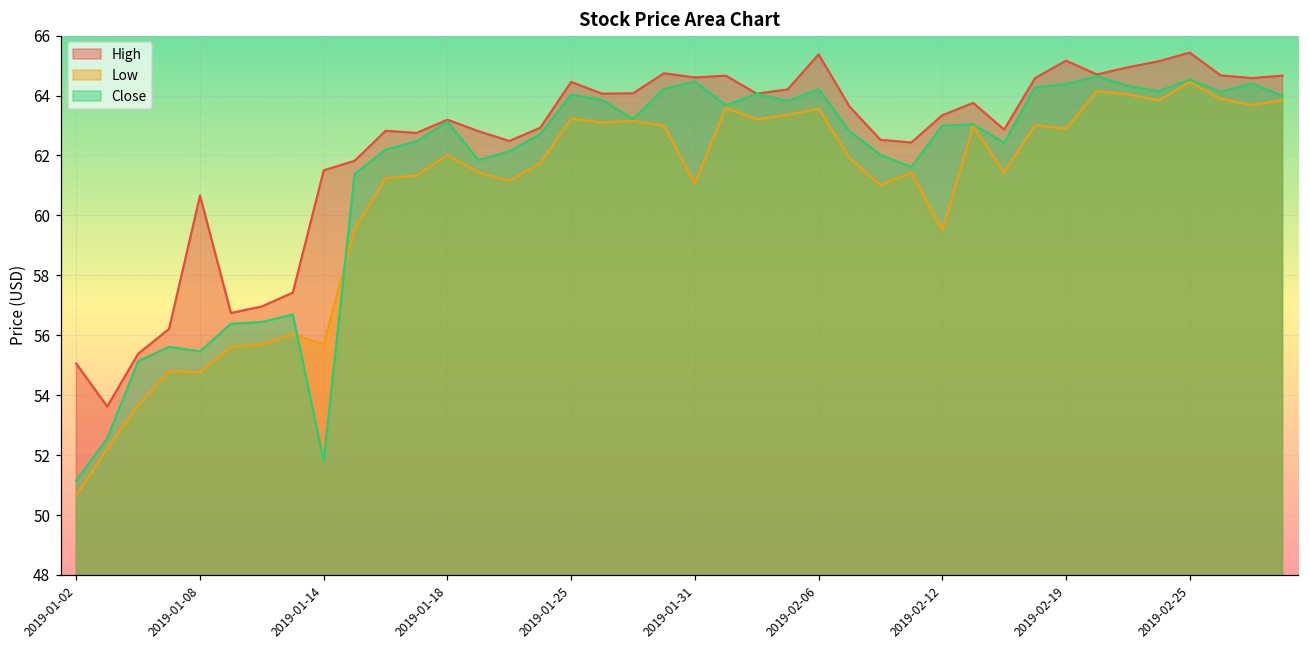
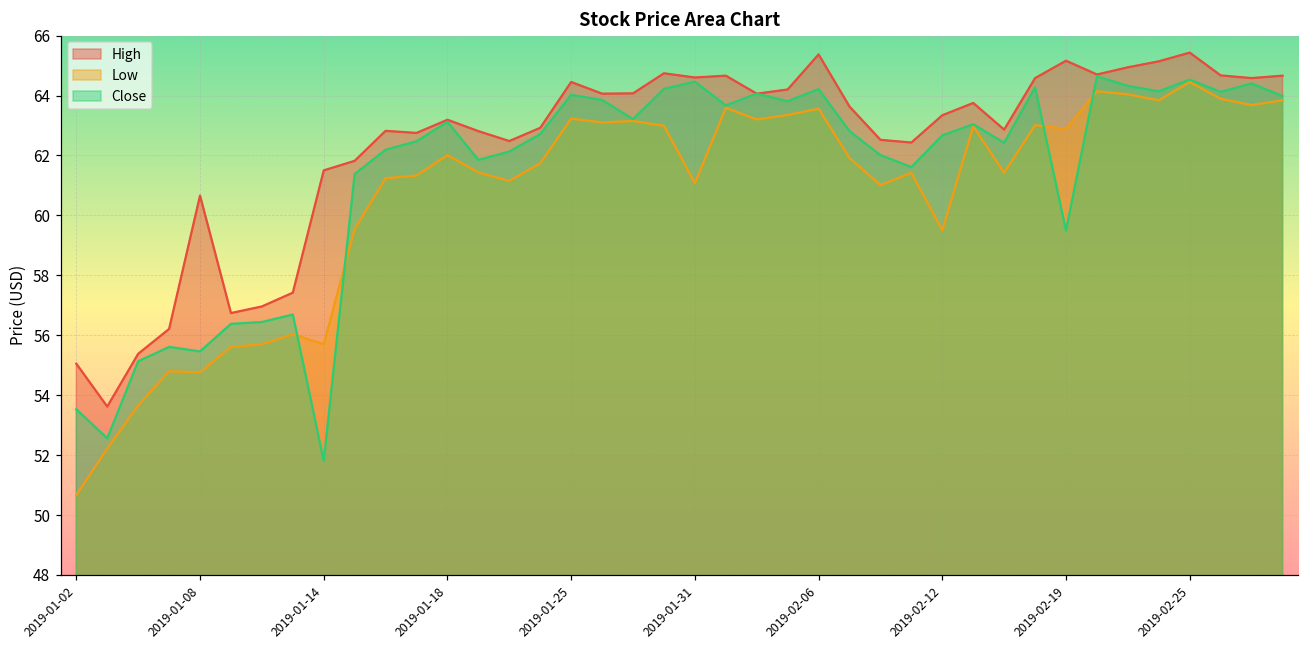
  {
    "High": {
      "2019-01-02": 55.1,
      "2019-01-08": 60.7,
      "2019-01-14": 61.5,
      "2019-01-25": 64.5,
      "2019-01-31": 64.6,
      "2019-02-06": 65.4,
      "2019-02-12": 63.3,
      "2019-02-19": 65.2,
      "2019-02-25": 65.4
    },
    "Low": {
      "2019-01-02": 50.7,
      "2019-01-08": 54.8,
      "2019-01-14": 55.7,
      "2019-01-18": 62.0,
      "2019-01-25": 63.2,
      "2019-01-31": 61.1,
      "2019-02-06": 63.6,
      "2019-02-12": 59.5,
      "2019-02-19": 62.9
    },
    "Close": {
-     "2019-01-02": 51.2,
+     "2019-01-02": 53.5,
      "2019-01-08": 55.5,
      "2019-01-14": 51.8,
      "2019-01-25": 64.0,
      "2019-01-31": 64.5,
      "2019-02-06": 64.2,
-     "2019-02-12": 63.0,
-     "2019-02-19": 64.4
+     "2019-02-12": 62.7,
+     "2019-02-19": 59.5
    }
  }
